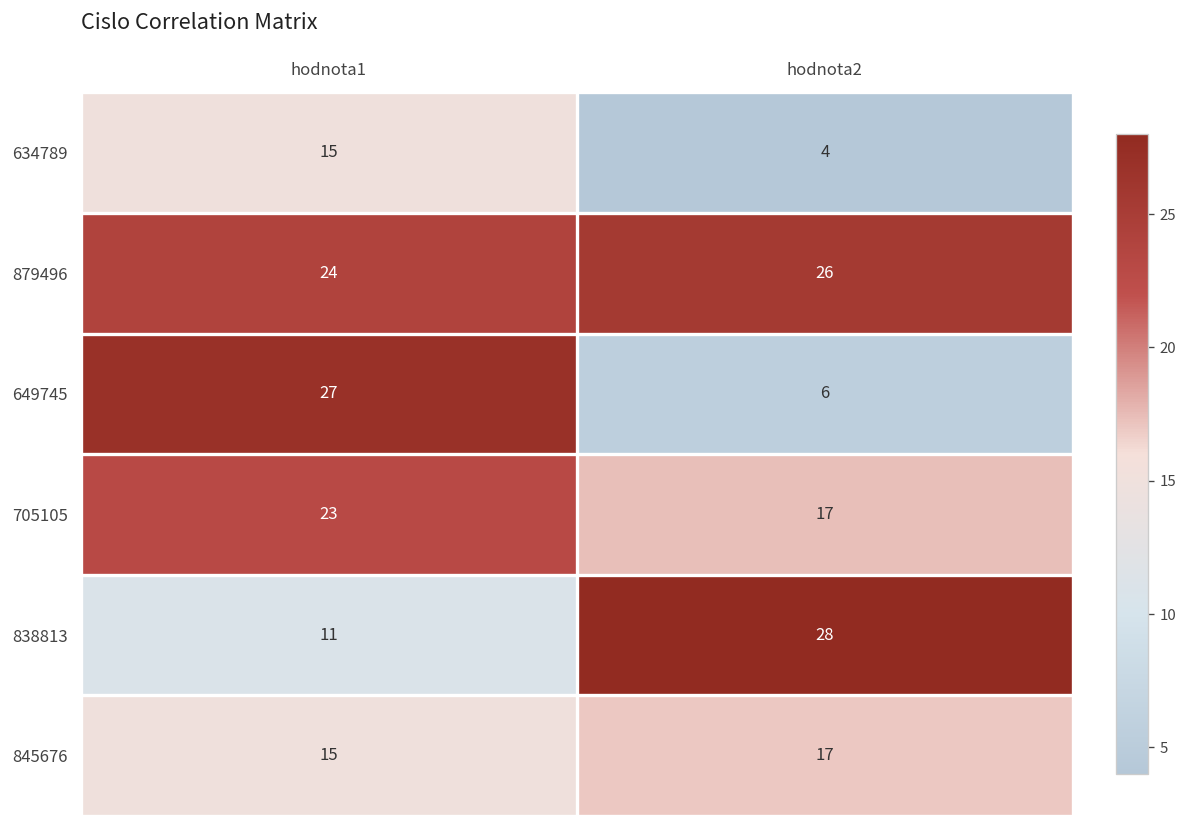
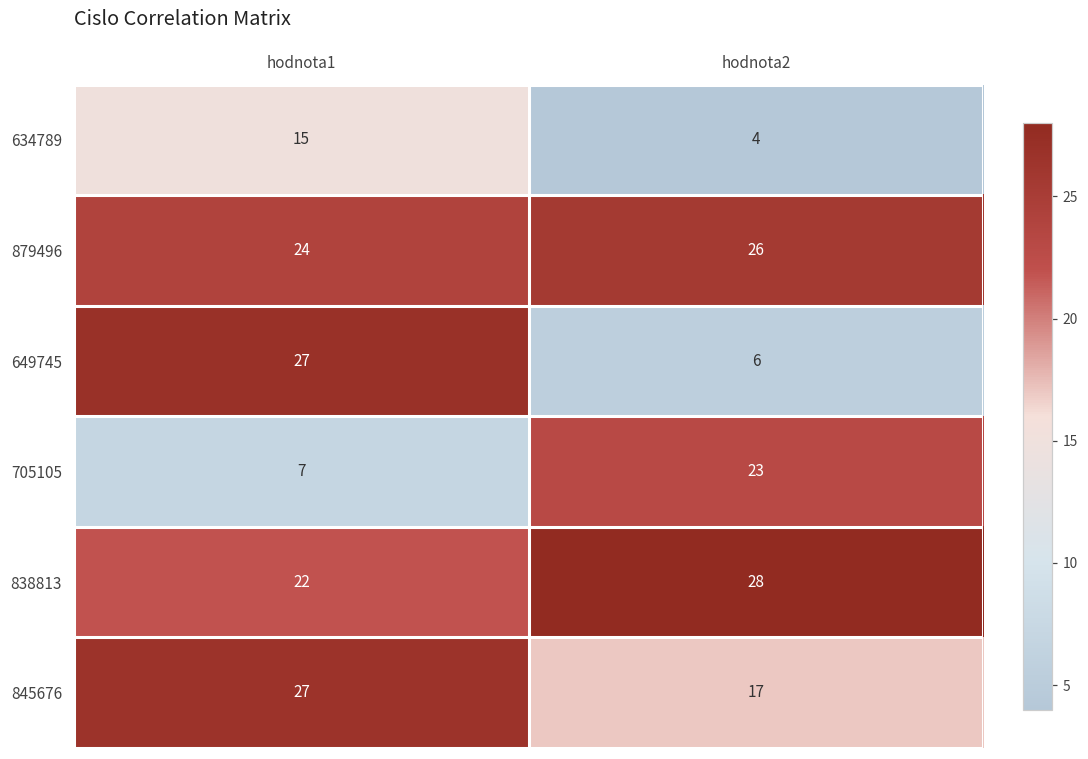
  {
    "634789": {
      "hodnota1": 15,
      "hodnota2": 4
    },
    "879496": {
      "hodnota1": 24,
      "hodnota2": 26
    },
    "649745": {
      "hodnota1": 27,
      "hodnota2": 6
    },
    "705105": {
-     "hodnota1": 23,
-     "hodnota2": 17
+     "hodnota1": 7,
+     "hodnota2": 23
    },
    "838813": {
-     "hodnota1": 11,
+     "hodnota1": 22,
      "hodnota2": 28
    },
    "845676": {
-     "hodnota1": 15,
+     "hodnota1": 27,
      "hodnota2": 17
    }
  }
